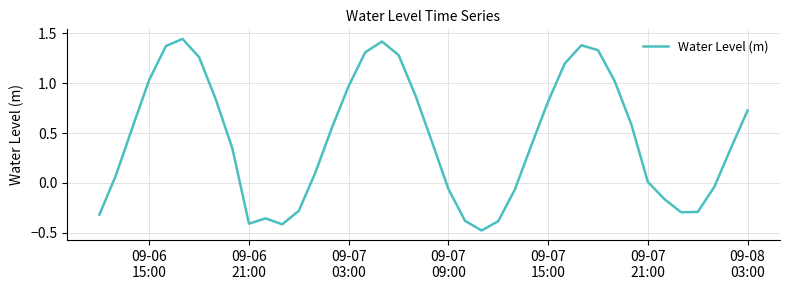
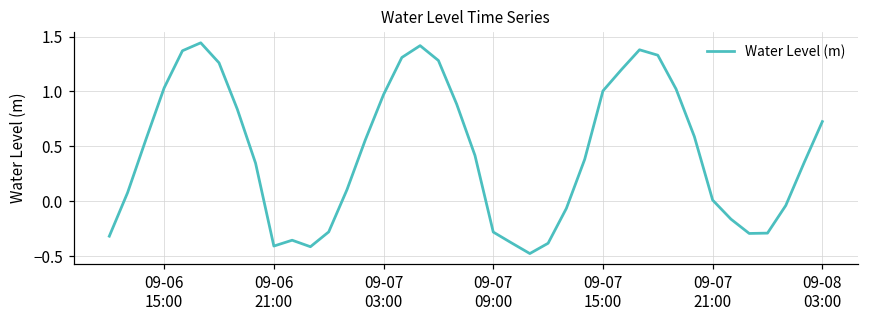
  {
    "09-06 15:00": 1.0,
    "09-06 21:00": -0.4,
    "09-07 03:00": 1.0,
-   "09-07 09:00": -0.1,
-   "09-07 15:00": 0.8,
+   "09-07 09:00": -0.3,
+   "09-07 15:00": 1.0,
    "09-07 21:00": 0.0,
    "09-08 03:00": 0.7
  }
